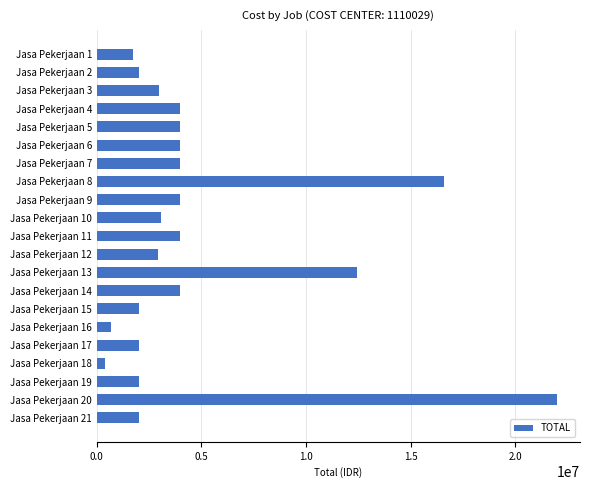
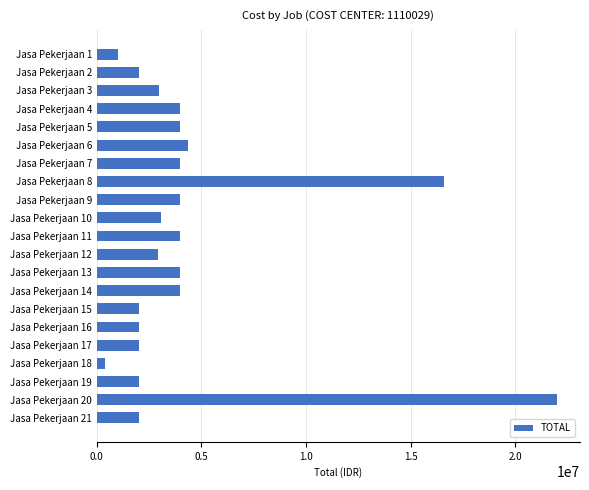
  {
-   "Jasa Pekerjaan 1": 1700000,
+   "Jasa Pekerjaan 1": 1000000,
    "Jasa Pekerjaan 2": 2000000,
    "Jasa Pekerjaan 3": 3000000,
    "Jasa Pekerjaan 4": 4000000,
    "Jasa Pekerjaan 5": 4000000,
-   "Jasa Pekerjaan 6": 4000000,
+   "Jasa Pekerjaan 6": 4400000,
    "Jasa Pekerjaan 7": 4000000,
    "Jasa Pekerjaan 8": 16600000,
    "Jasa Pekerjaan 9": 4000000,
    "Jasa Pekerjaan 10": 3100000,
    "Jasa Pekerjaan 11": 4000000,
    "Jasa Pekerjaan 12": 2900000,
-   "Jasa Pekerjaan 13": 12400000,
+   "Jasa Pekerjaan 13": 4000000,
    "Jasa Pekerjaan 14": 4000000,
    "Jasa Pekerjaan 15": 2000000,
-   "Jasa Pekerjaan 16": 700000,
+   "Jasa Pekerjaan 16": 2000000,
    "Jasa Pekerjaan 17": 2000000,
    "Jasa Pekerjaan 18": 400000,
    "Jasa Pekerjaan 19": 2000000,
    "Jasa Pekerjaan 20": 22000000,
    "Jasa Pekerjaan 21": 2000000
  }
